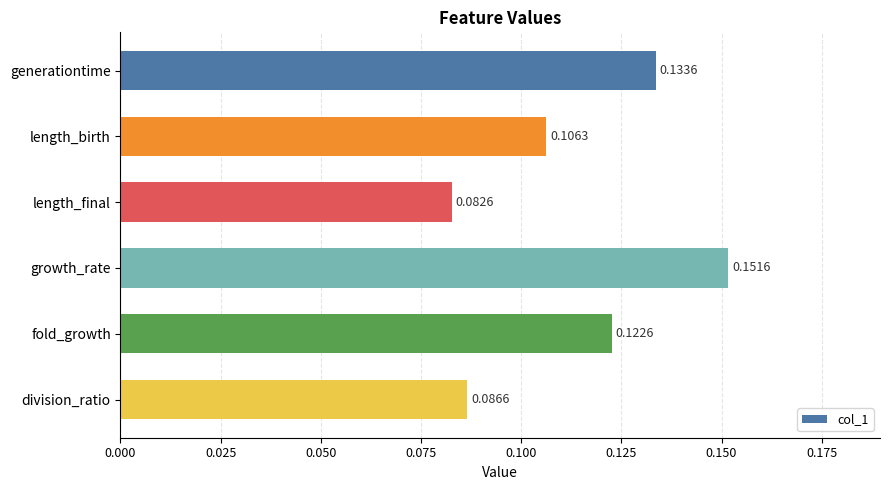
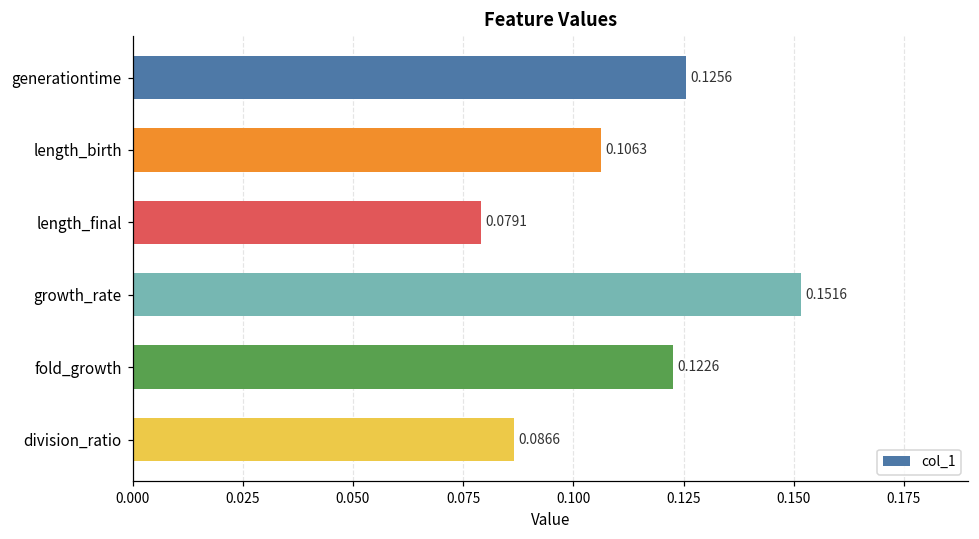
  {
-   "generationtime": 0.1336,
+   "generationtime": 0.1256,
    "length_birth": 0.1063,
-   "length_final": 0.0826,
+   "length_final": 0.0791,
    "growth_rate": 0.1516,
    "fold_growth": 0.1226,
    "division_ratio": 0.0866
  }
